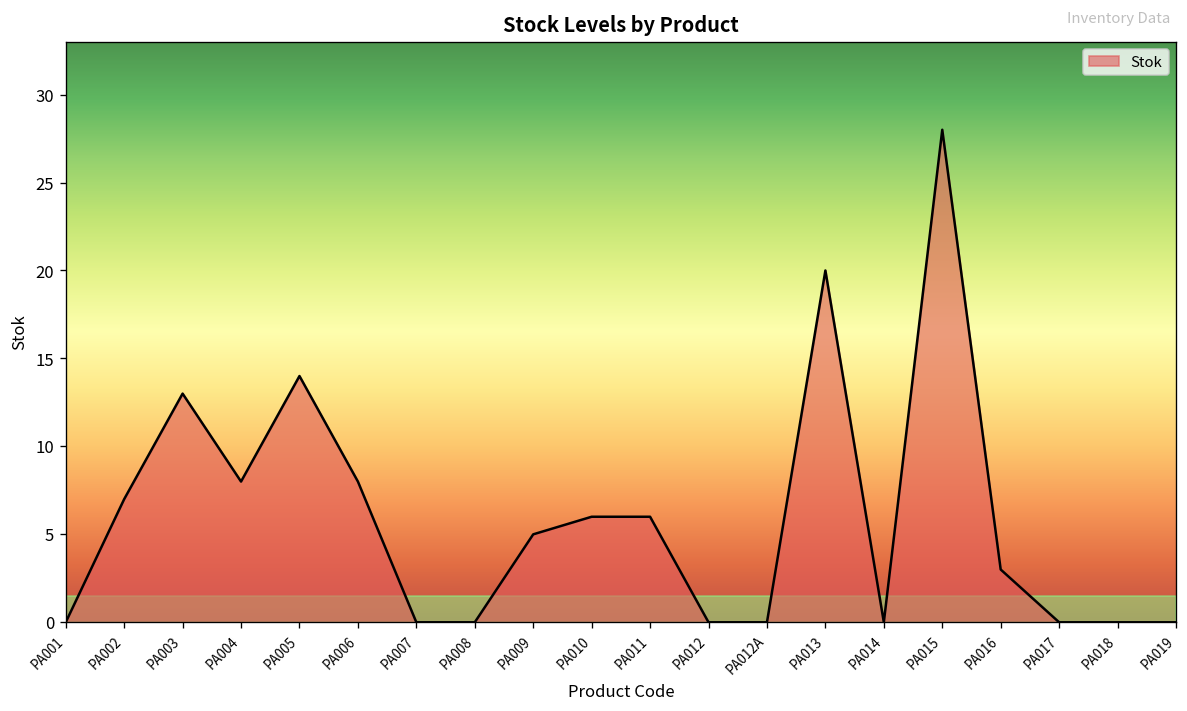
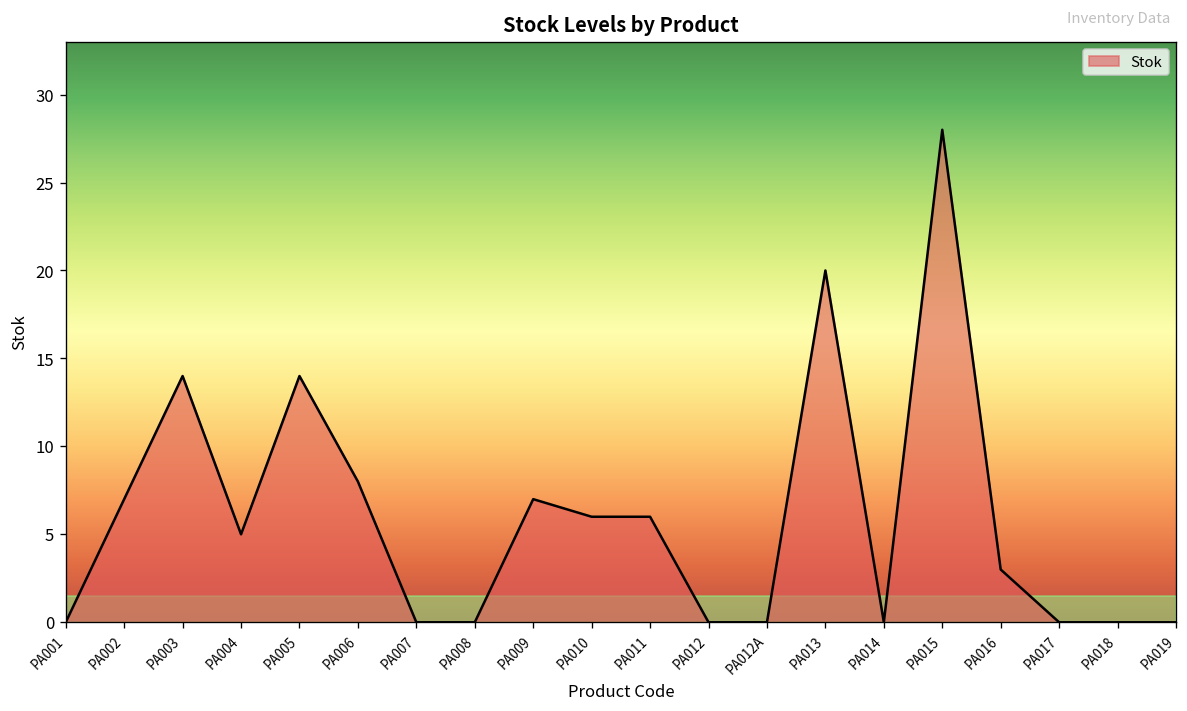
  {
    "PA002": 7,
-   "PA003": 13,
-   "PA004": 8,
+   "PA003": 14,
+   "PA004": 5,
    "PA005": 14,
    "PA006": 8,
-   "PA009": 5,
+   "PA009": 7,
    "PA010": 6,
    "PA011": 6,
    "PA013": 20,
    "PA015": 28,
    "PA016": 3
  }
